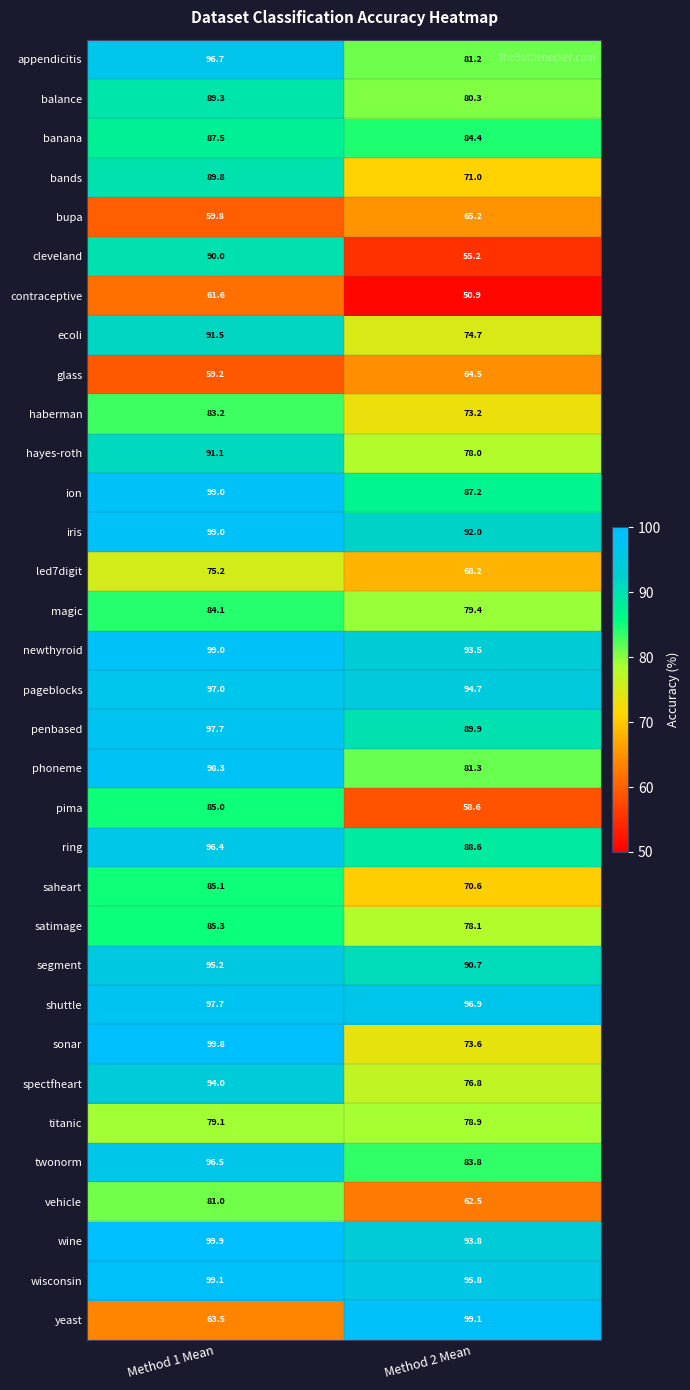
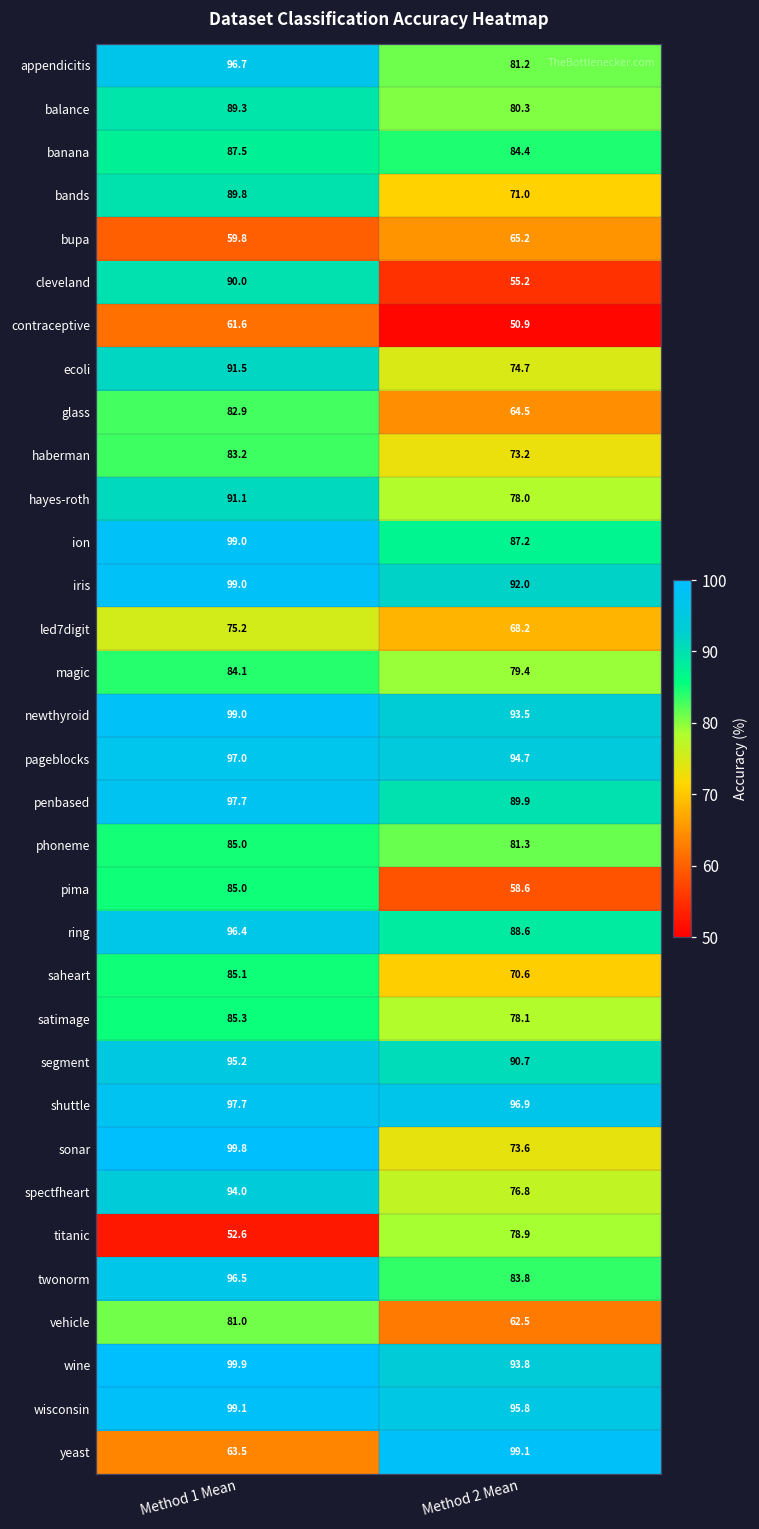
  {
    "appendicitis": {
      "Method 1 Mean": 96.7
    },
    "balance": {
      "Method 1 Mean": 89.3,
      "Method 2 Mean": 80.3
    },
    "banana": {
      "Method 1 Mean": 87.5,
      "Method 2 Mean": 84.4
    },
    "bands": {
      "Method 1 Mean": 89.8,
      "Method 2 Mean": 71.0
    },
    "bupa": {
      "Method 1 Mean": 59.8,
      "Method 2 Mean": 65.2
    },
    "cleveland": {
      "Method 1 Mean": 90.0,
      "Method 2 Mean": 55.2
    },
    "contraceptive": {
      "Method 1 Mean": 61.6,
      "Method 2 Mean": 50.9
    },
    "ecoli": {
      "Method 1 Mean": 91.5,
      "Method 2 Mean": 74.7
    },
    "glass": {
-     "Method 1 Mean": 59.2,
+     "Method 1 Mean": 82.9,
      "Method 2 Mean": 64.5
    },
    "haberman": {
      "Method 1 Mean": 83.2,
      "Method 2 Mean": 73.2
    },
    "hayes-roth": {
      "Method 1 Mean": 91.1,
      "Method 2 Mean": 78.0
    },
    "ion": {
      "Method 1 Mean": 99.0,
      "Method 2 Mean": 87.2
    },
    "iris": {
      "Method 1 Mean": 99.0,
      "Method 2 Mean": 92.0
    },
    "led7digit": {
      "Method 1 Mean": 75.2,
      "Method 2 Mean": 68.2
    },
    "magic": {
      "Method 1 Mean": 84.1,
      "Method 2 Mean": 79.4
    },
    "newthyroid": {
      "Method 1 Mean": 99.0,
      "Method 2 Mean": 93.5
    },
    "pageblocks": {
      "Method 1 Mean": 97.0,
      "Method 2 Mean": 94.7
    },
    "penbased": {
      "Method 1 Mean": 97.7,
      "Method 2 Mean": 89.9
    },
    "phoneme": {
-     "Method 1 Mean": 98.3,
+     "Method 1 Mean": 85.0,
      "Method 2 Mean": 81.3
    },
    "pima": {
      "Method 1 Mean": 85.0,
      "Method 2 Mean": 58.6
    },
    "ring": {
      "Method 1 Mean": 96.4,
      "Method 2 Mean": 88.6
    },
    "saheart": {
      "Method 1 Mean": 85.1,
      "Method 2 Mean": 70.6
    },
    "satimage": {
      "Method 1 Mean": 85.3,
      "Method 2 Mean": 78.1
    },
    "segment": {
      "Method 1 Mean": 95.2,
      "Method 2 Mean": 90.7
    },
    "shuttle": {
      "Method 1 Mean": 97.7,
      "Method 2 Mean": 96.9
    },
    "sonar": {
      "Method 1 Mean": 99.8,
      "Method 2 Mean": 73.6
    },
    "spectfheart": {
      "Method 1 Mean": 94.0,
      "Method 2 Mean": 76.8
    },
    "titanic": {
-     "Method 1 Mean": 79.1,
+     "Method 1 Mean": 52.6,
      "Method 2 Mean": 78.9
    },
    "twonorm": {
      "Method 1 Mean": 96.5,
      "Method 2 Mean": 83.8
    },
    "vehicle": {
      "Method 1 Mean": 81.0,
      "Method 2 Mean": 62.5
    },
    "wine": {
      "Method 1 Mean": 99.9,
      "Method 2 Mean": 93.8
    },
    "wisconsin": {
      "Method 1 Mean": 99.1,
      "Method 2 Mean": 95.8
    },
    "yeast": {
      "Method 1 Mean": 63.5,
      "Method 2 Mean": 99.1
    }
  }
